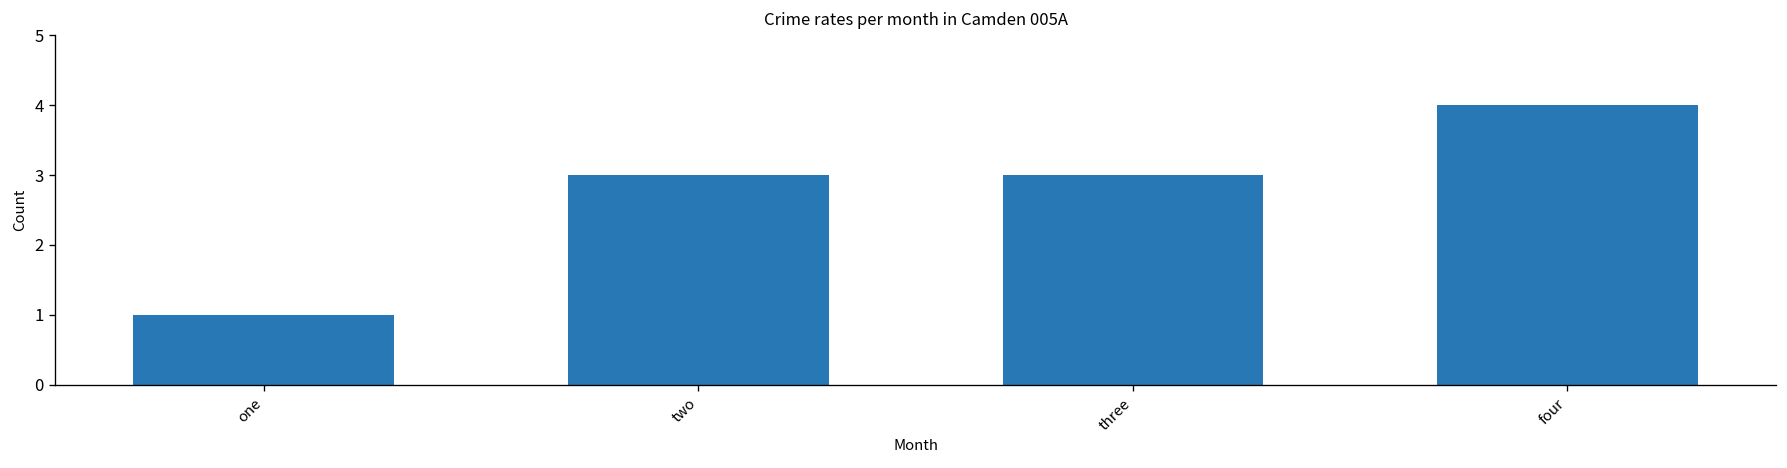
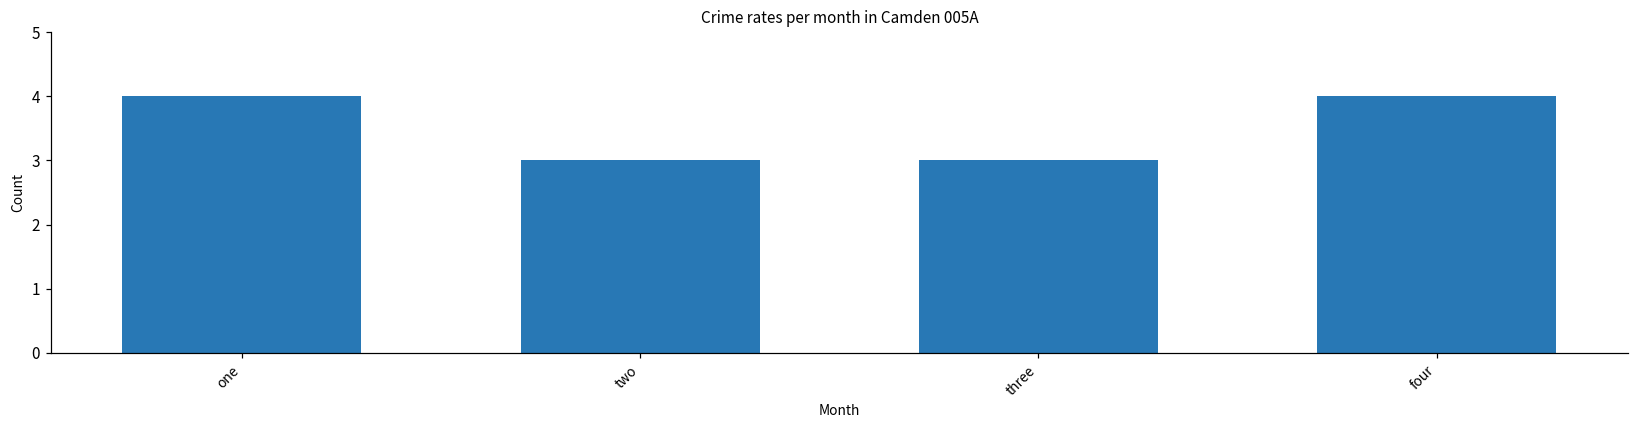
  {
-   "one": 1,
+   "one": 4,
    "two": 3,
    "three": 3,
    "four": 4
  }
